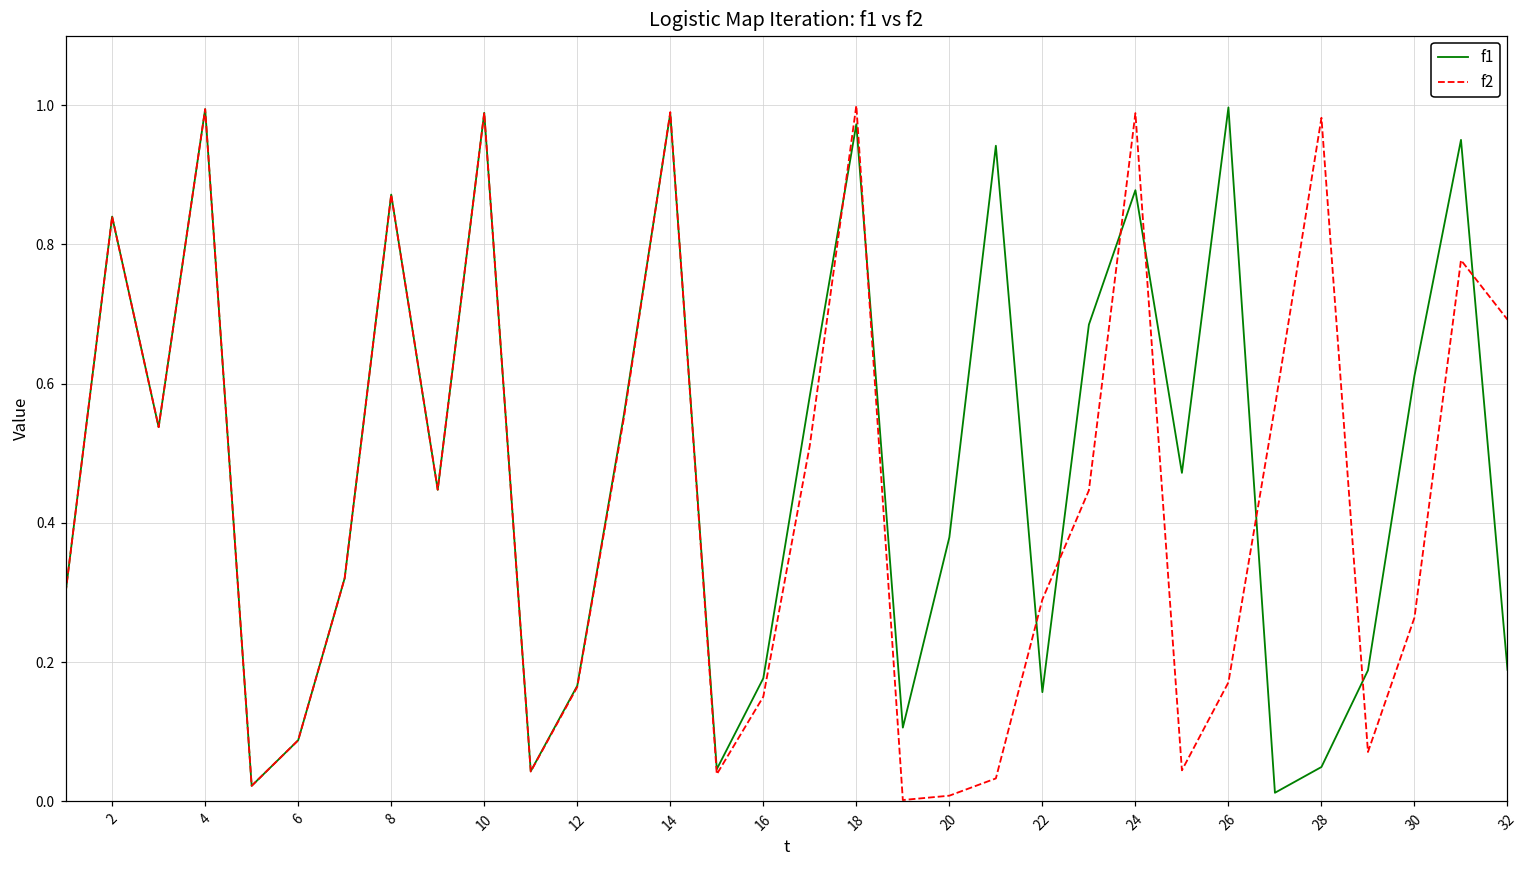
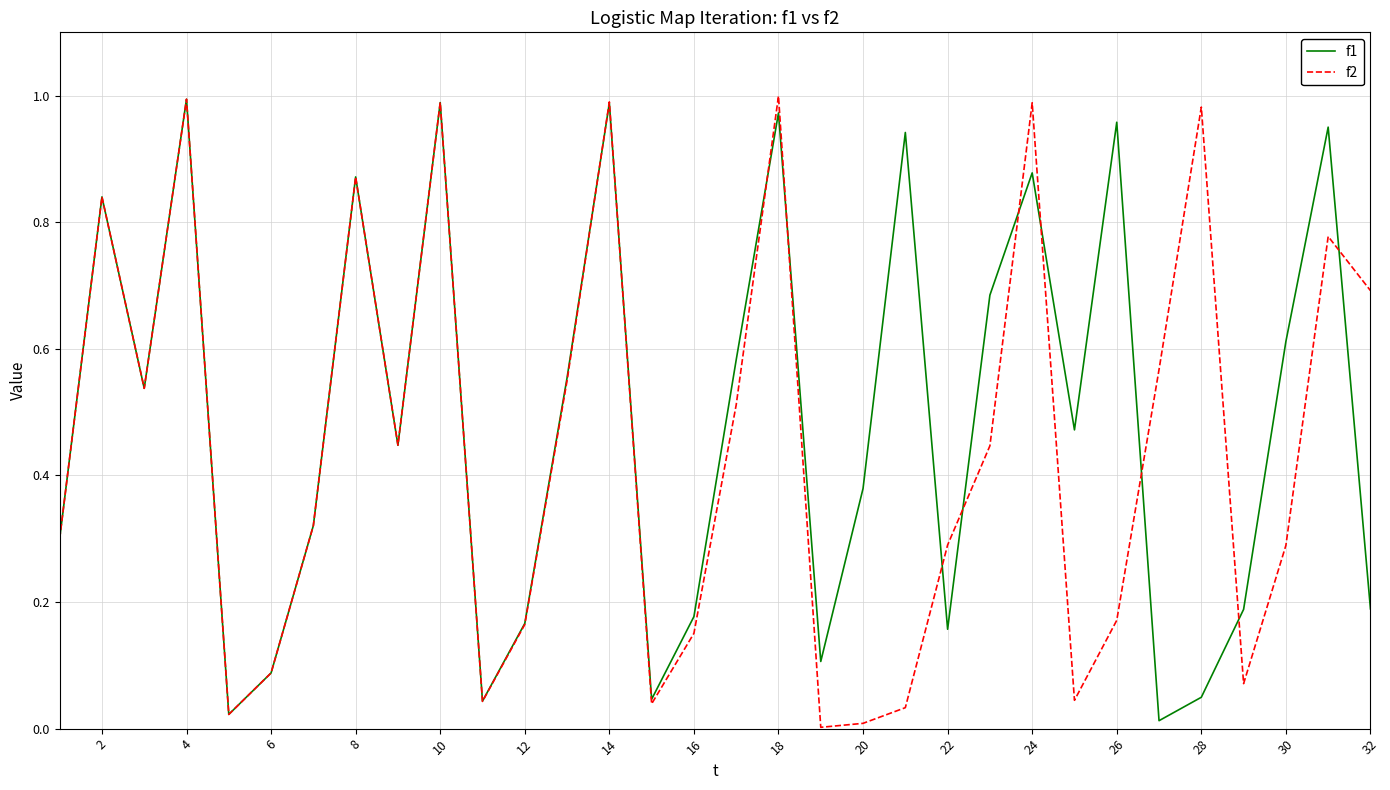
  {
    "f1": {
      "16": 0.18,
      "18": 0.97,
      "20": 0.38,
      "22": 0.16,
      "24": 0.88,
-     "26": 1.00,
+     "26": 0.96,
      "28": 0.05,
      "30": 0.61,
      "32": 0.19
    },
    "f2": {
      "16": 0.15,
      "18": 1.00,
      "20": 0.01,
      "22": 0.29,
      "24": 0.99,
      "26": 0.17,
      "28": 0.98,
-     "30": 0.26,
+     "30": 0.29,
      "32": 0.69
    }
  }
